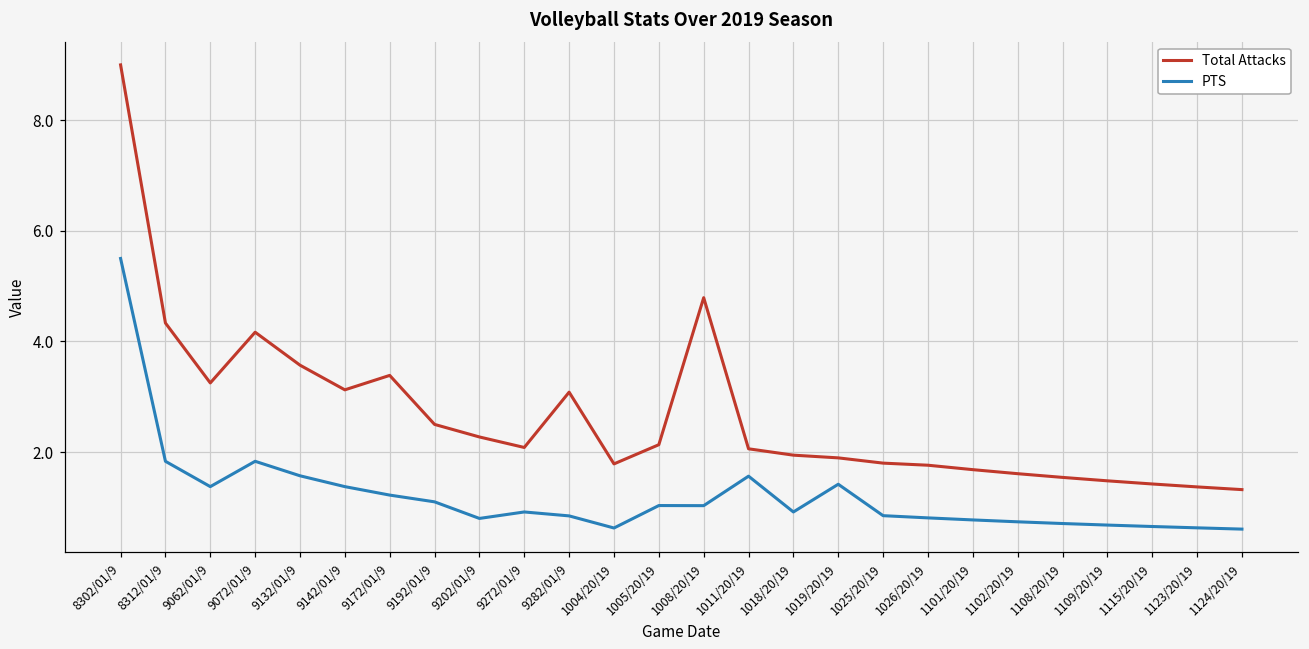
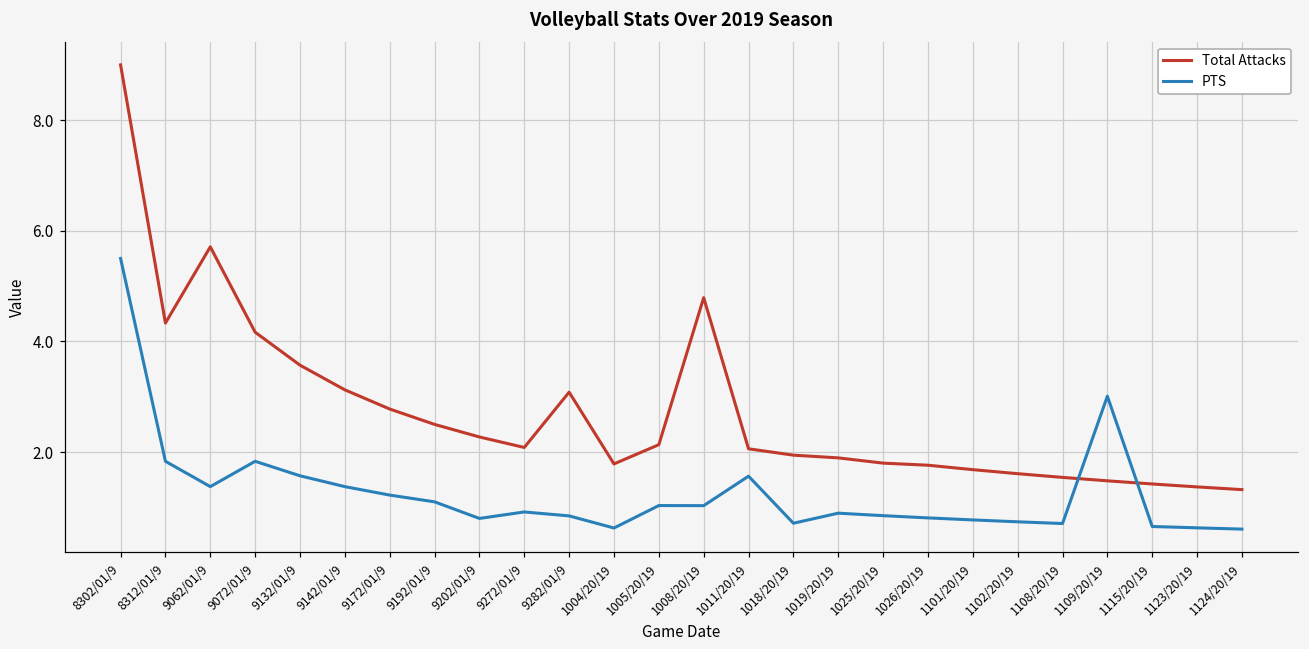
  {
    "Total Attacks": {
      "8302/01/9": 9.0,
      "8312/01/9": 4.3,
-     "9062/01/9": 3.3,
+     "9062/01/9": 5.7,
      "9072/01/9": 4.2,
      "9132/01/9": 3.6,
      "9142/01/9": 3.1,
-     "9172/01/9": 3.4,
+     "9172/01/9": 2.8,
      "9192/01/9": 2.5,
      "9202/01/9": 2.3,
      "9272/01/9": 2.1,
      "9282/01/9": 3.1,
      "1004/20/19": 1.8,
      "1005/20/19": 2.1,
      "1008/20/19": 4.8,
      "1011/20/19": 2.1,
      "1018/20/19": 1.9,
      "1019/20/19": 1.9,
      "1025/20/19": 1.8,
      "1026/20/19": 1.8,
      "1101/20/19": 1.7,
      "1102/20/19": 1.6,
      "1108/20/19": 1.5,
      "1109/20/19": 1.5,
      "1115/20/19": 1.4,
      "1123/20/19": 1.4,
      "1124/20/19": 1.3
    },
    "PTS": {
      "8302/01/9": 5.5,
      "8312/01/9": 1.8,
      "9062/01/9": 1.4,
      "9072/01/9": 1.8,
      "9132/01/9": 1.6,
      "9142/01/9": 1.4,
      "9172/01/9": 1.2,
      "9192/01/9": 1.1,
      "9202/01/9": 0.8,
      "9272/01/9": 0.9,
      "9282/01/9": 0.8,
      "1004/20/19": 0.6,
      "1005/20/19": 1.0,
      "1008/20/19": 1.0,
      "1011/20/19": 1.6,
-     "1018/20/19": 0.9,
-     "1019/20/19": 1.4,
+     "1018/20/19": 0.7,
+     "1019/20/19": 0.9,
      "1025/20/19": 0.9,
      "1026/20/19": 0.8,
      "1101/20/19": 0.8,
      "1102/20/19": 0.7,
      "1108/20/19": 0.7,
-     "1109/20/19": 0.7,
+     "1109/20/19": 3.0,
      "1115/20/19": 0.7,
      "1123/20/19": 0.6,
      "1124/20/19": 0.6
    }
  }
